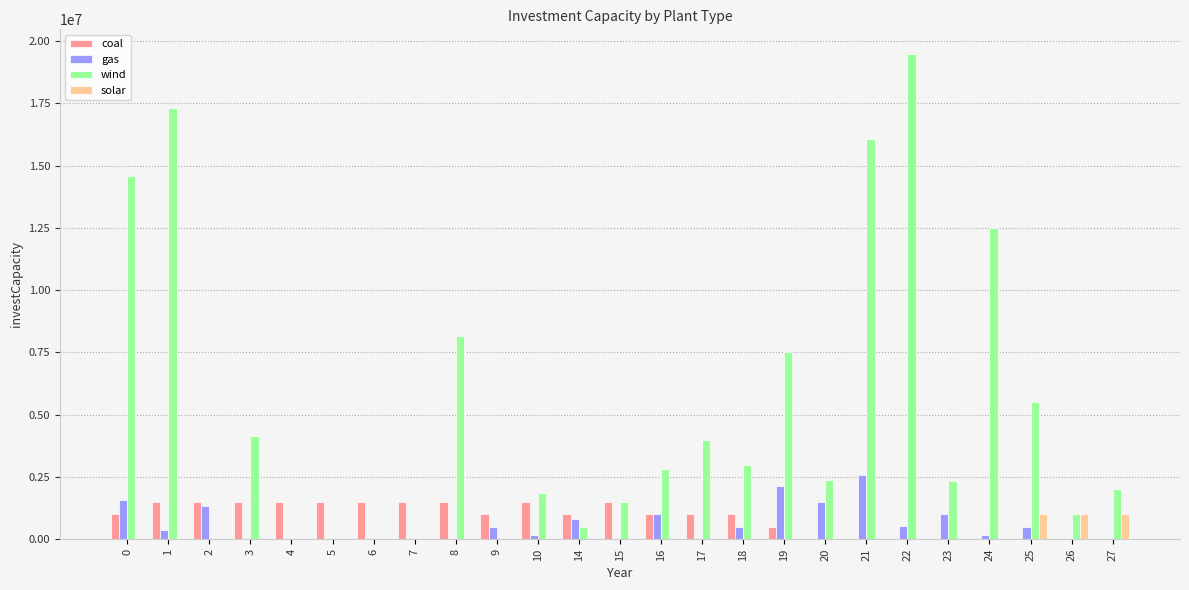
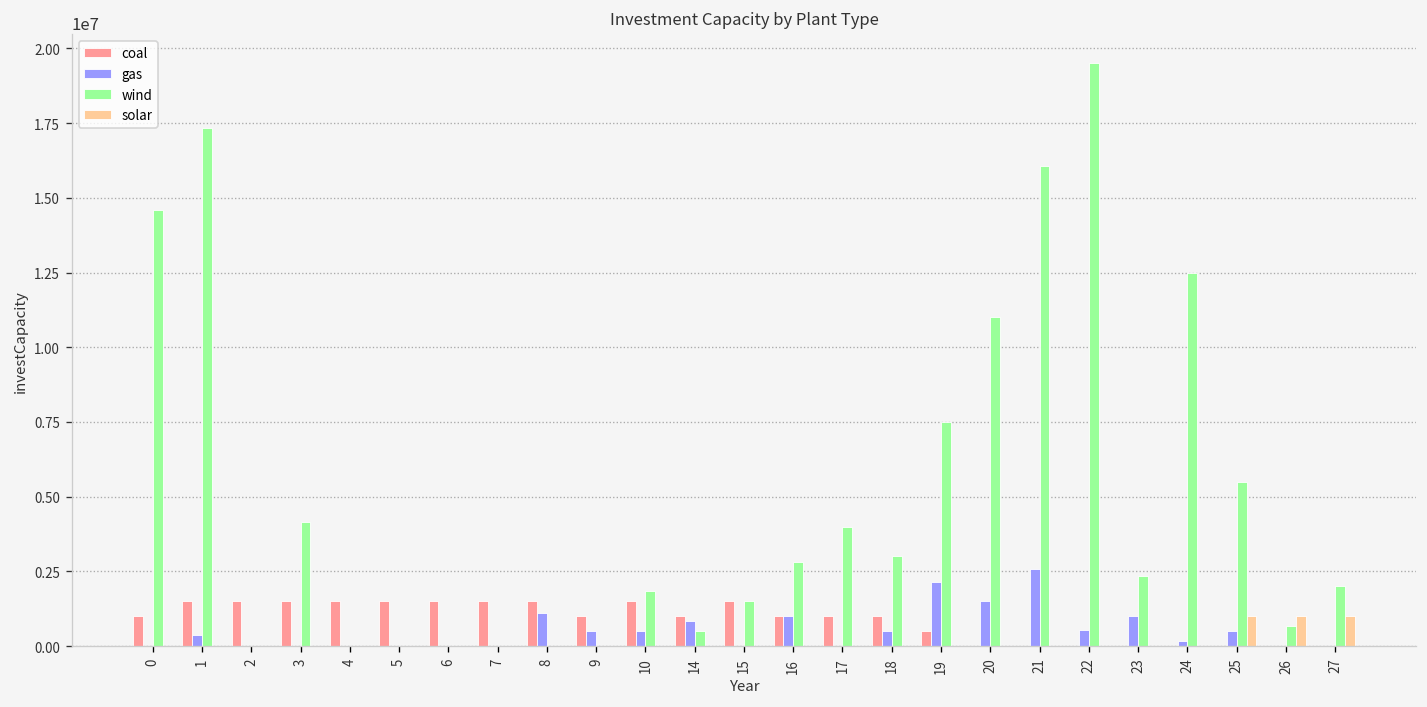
  {
    "gas": {
-     "0": 1600000,
+     "0": 0,
      "1": 400000,
-     "2": 1300000,
+     "2": 0,
      "3": 0,
      "4": 0,
      "5": 0,
      "6": 0,
      "7": 0,
-     "8": 0,
+     "8": 1100000,
      "9": 500000,
-     "10": 200000,
+     "10": 500000,
      "14": 800000,
      "15": 0,
      "16": 1000000,
      "17": 0,
      "18": 500000,
      "19": 2100000,
      "20": 1500000,
      "21": 2600000,
      "22": 500000,
      "23": 1000000,
      "24": 200000,
      "25": 500000,
      "26": 0,
      "27": 0
    },
    "wind": {
      "0": 14600000,
      "1": 17300000,
      "2": 0,
      "3": 4200000,
      "4": 0,
      "5": 0,
      "6": 0,
      "7": 0,
-     "8": 8100000,
+     "8": 0,
      "9": 0,
      "10": 1900000,
      "14": 500000,
      "15": 1500000,
      "16": 2800000,
      "17": 4000000,
      "18": 3000000,
      "19": 7500000,
-     "20": 2400000,
+     "20": 11000000,
      "21": 16100000,
      "22": 19500000,
      "23": 2300000,
      "24": 12500000,
      "25": 5500000,
-     "26": 1000000,
+     "26": 700000,
      "27": 2000000
    }
  }
